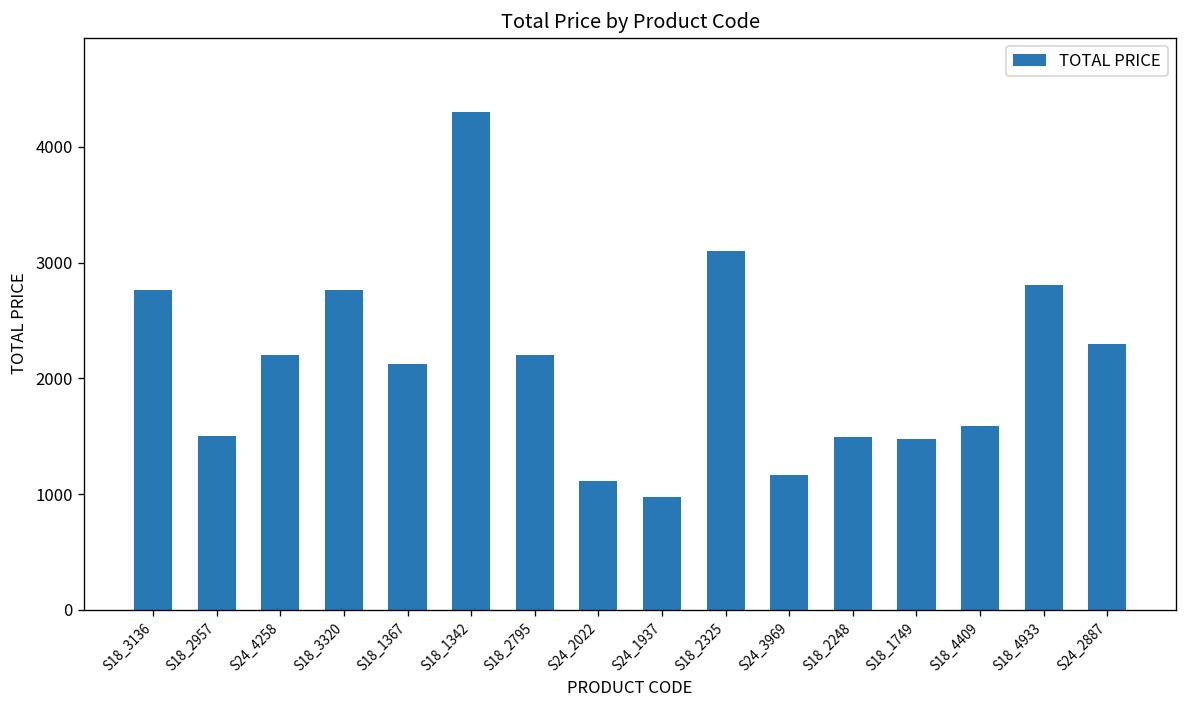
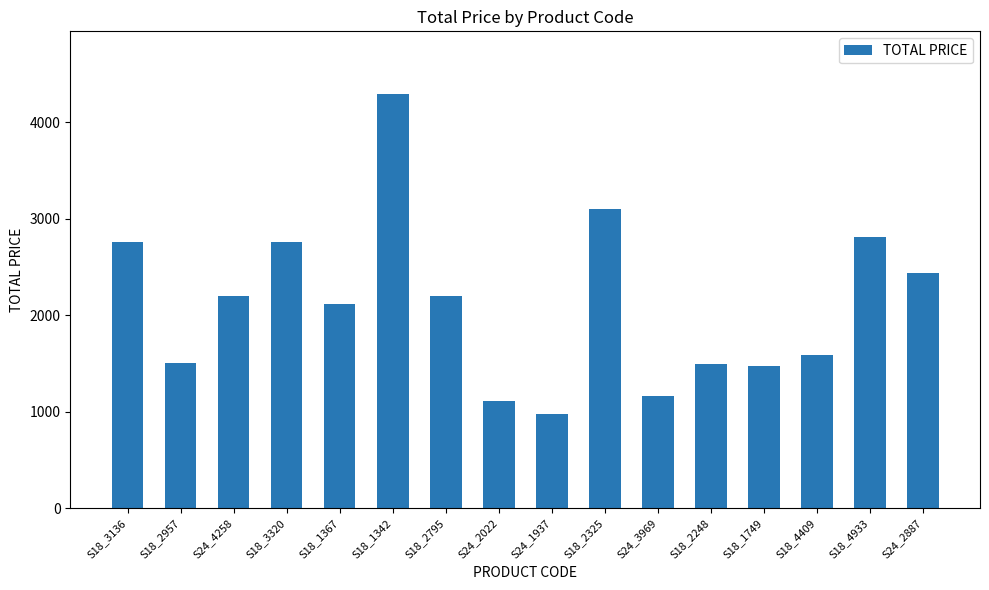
  {
    "S18_3136": 2800,
    "S18_2957": 1500,
    "S24_4258": 2200,
    "S18_3320": 2800,
    "S18_1367": 2100,
    "S18_1342": 4300,
    "S18_2795": 2200,
    "S24_2022": 1100,
    "S24_1937": 1000,
    "S18_2325": 3100,
    "S24_3969": 1200,
    "S18_2248": 1500,
    "S18_1749": 1500,
    "S18_4409": 1600,
    "S18_4933": 2800,
-   "S24_2887": 2300
+   "S24_2887": 2400
  }
